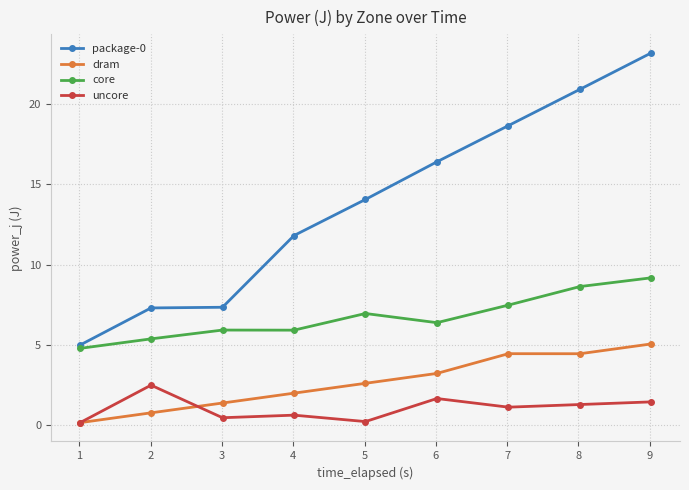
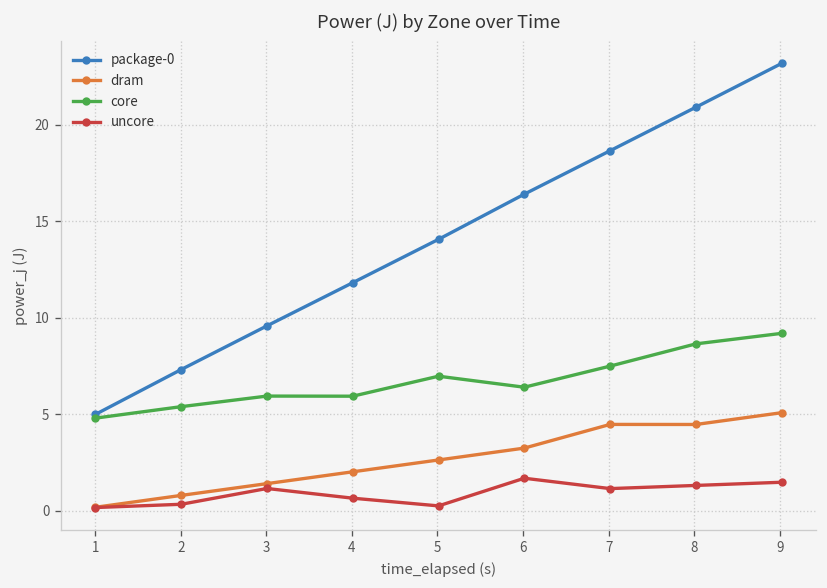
  {
    "package-0": {
      "1": 5.0,
      "2": 7.3,
-     "3": 7.4,
+     "3": 9.6,
      "4": 11.8,
      "5": 14.1,
      "6": 16.4,
      "7": 18.7
    },
    "dram": {
      "2": 0.8,
      "3": 1.4,
      "4": 2.0,
      "5": 2.6,
      "6": 3.2,
      "7": 4.5
    },
    "core": {
      "1": 4.8,
      "2": 5.4,
      "3": 5.9,
      "4": 5.9,
      "5": 7.0,
      "6": 6.4,
      "7": 7.5
    },
    "uncore": {
-     "2": 2.5,
-     "3": 0.5,
+     "2": 0.3,
+     "3": 1.1,
      "4": 0.6,
      "5": 0.2,
      "6": 1.7,
      "7": 1.1
    }
  }
